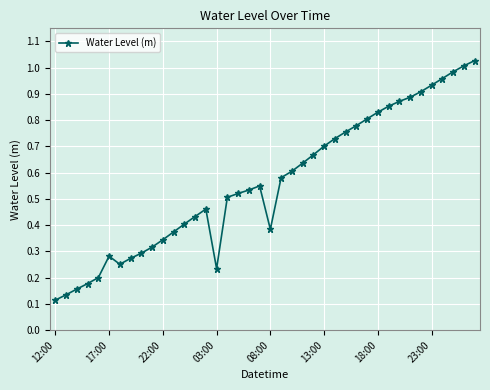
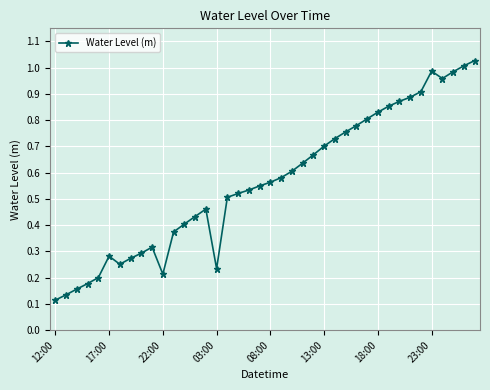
  {
    "12:00": 0.11,
    "17:00": 0.28,
-   "22:00": 0.34,
+   "22:00": 0.21,
    "03:00": 0.23,
-   "08:00": 0.38,
+   "08:00": 0.56,
    "13:00": 0.70,
    "18:00": 0.83,
-   "23:00": 0.93
+   "23:00": 0.99
  }
